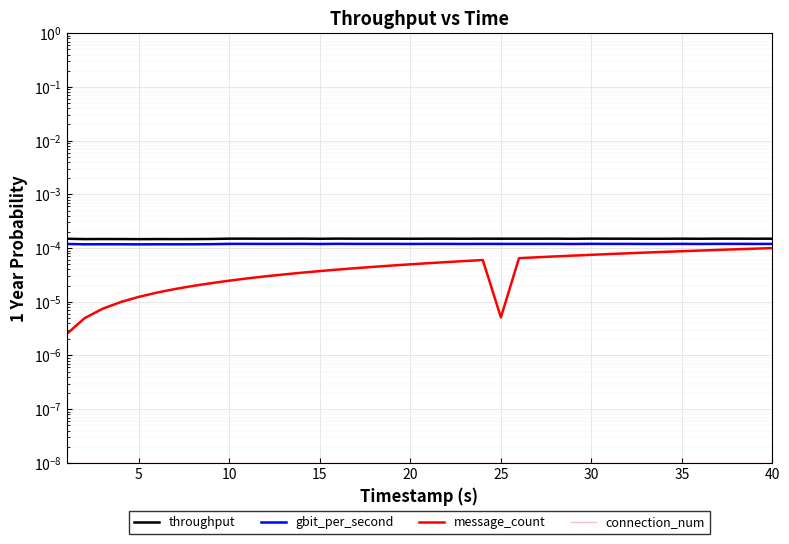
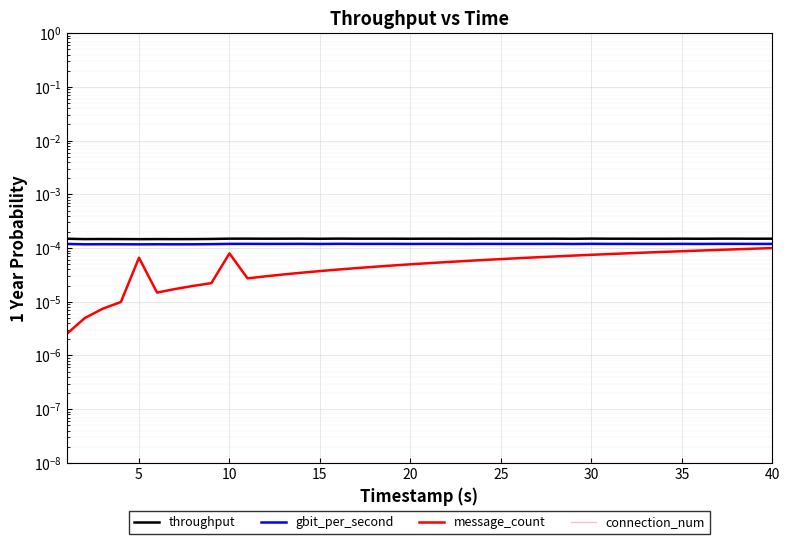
  {
    "throughput": {
      "5": 0.00015,
      "10": 0.00015,
      "15": 0.00015,
      "20": 0.00015,
      "25": 0.00015,
      "30": 0.00015,
      "35": 0.00015,
      "40": 0.00015
    },
    "gbit_per_second": {
      "5": 0.00012,
      "10": 0.00012,
      "15": 0.00012,
      "20": 0.00012,
      "25": 0.00012,
      "30": 0.00012,
      "35": 0.00012,
      "40": 0.00012
    },
    "message_count": {
-     "5": 0.000012,
-     "10": 0.00002,
+     "5": 0.00007,
+     "10": 0.00008,
      "15": 0.00004,
      "20": 0.00005,
-     "25": 0.000005,
+     "25": 0.00006,
      "30": 0.00007,
      "35": 0.00009,
      "40": 0.00010
    },
    "connection_num": {
      "5": 0.000000010,
      "10": 0.000000010,
      "15": 0.000000010,
      "20": 0.000000010,
      "25": 0.000000010,
      "30": 0.000000010,
      "35": 0.000000010,
      "40": 0.000000010
    }
  }
